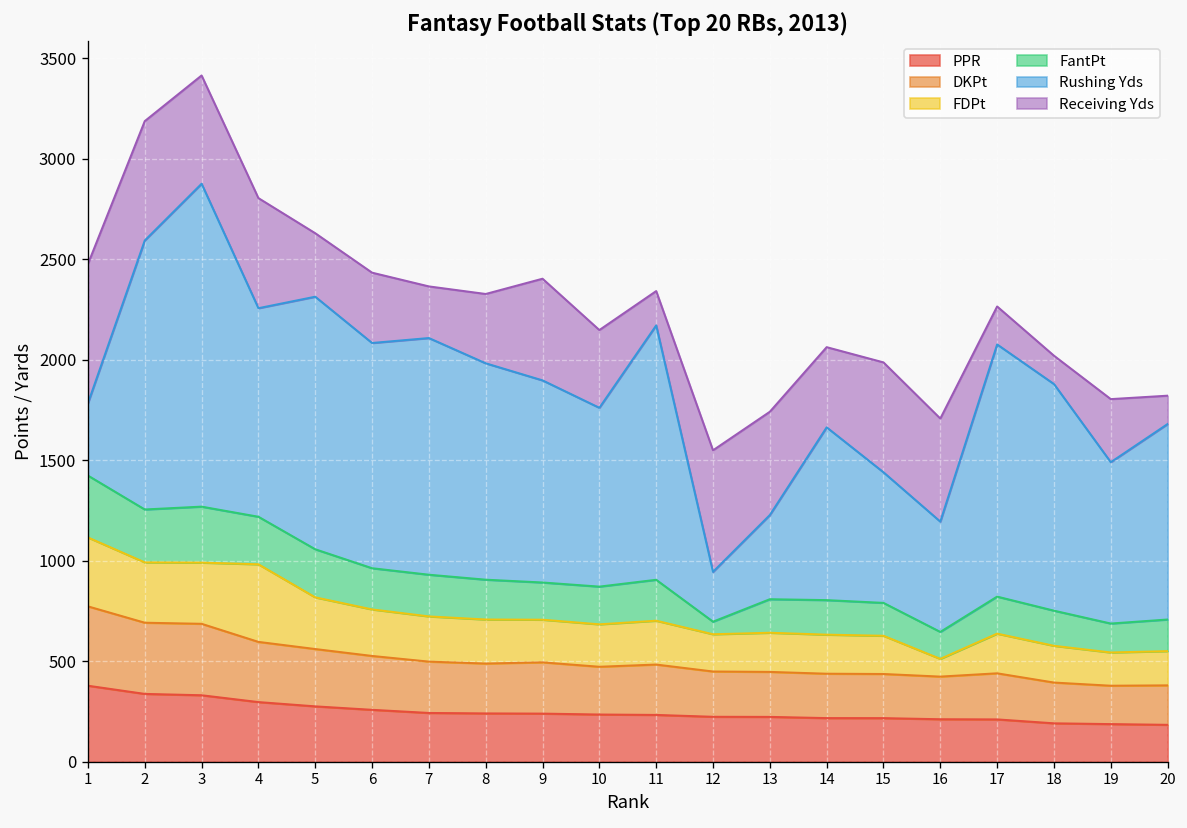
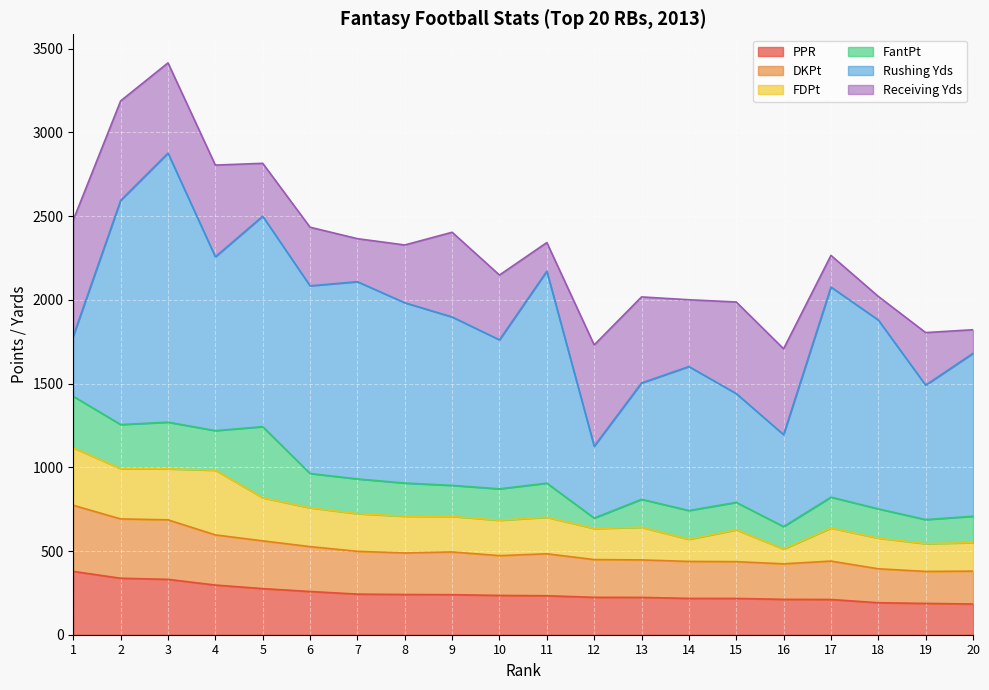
  {
    "FDPt": {
      "1": 340,
      "2": 300,
      "3": 300,
      "4": 390,
      "5": 260,
      "6": 230,
      "7": 230,
      "8": 220,
      "9": 210,
      "10": 210,
      "11": 220,
      "12": 190,
      "13": 190,
-     "14": 190,
+     "14": 130,
      "15": 190,
      "16": 90,
      "17": 200,
      "18": 180,
      "19": 170,
      "20": 170
    },
    "FantPt": {
      "1": 310,
      "2": 260,
      "3": 280,
      "4": 240,
-     "5": 240,
+     "5": 420,
      "6": 210,
      "7": 210,
      "8": 200,
      "9": 190,
      "10": 190,
      "11": 200,
      "12": 60,
      "13": 170,
      "14": 170,
      "15": 160,
      "16": 130,
      "17": 180,
      "18": 170,
      "19": 140,
      "20": 160
    },
    "Rushing Yds": {
      "1": 360,
      "2": 1340,
      "3": 1610,
      "4": 1040,
      "5": 1260,
      "6": 1120,
      "7": 1180,
      "8": 1080,
      "9": 1010,
      "10": 890,
      "11": 1270,
-     "12": 250,
-     "13": 420,
+     "12": 430,
+     "13": 690,
      "14": 860,
      "15": 650,
      "16": 550,
      "17": 1260,
      "18": 1130,
      "19": 800,
      "20": 970
    },
    "Receiving Yds": {
      "1": 690,
      "2": 590,
      "3": 540,
      "4": 550,
      "5": 320,
      "6": 350,
      "7": 260,
      "8": 350,
      "9": 510,
      "10": 390,
      "11": 170,
      "12": 610,
      "13": 510,
      "14": 400,
      "15": 550,
      "16": 510,
      "17": 190,
      "18": 140,
      "19": 310,
      "20": 140
    }
  }
